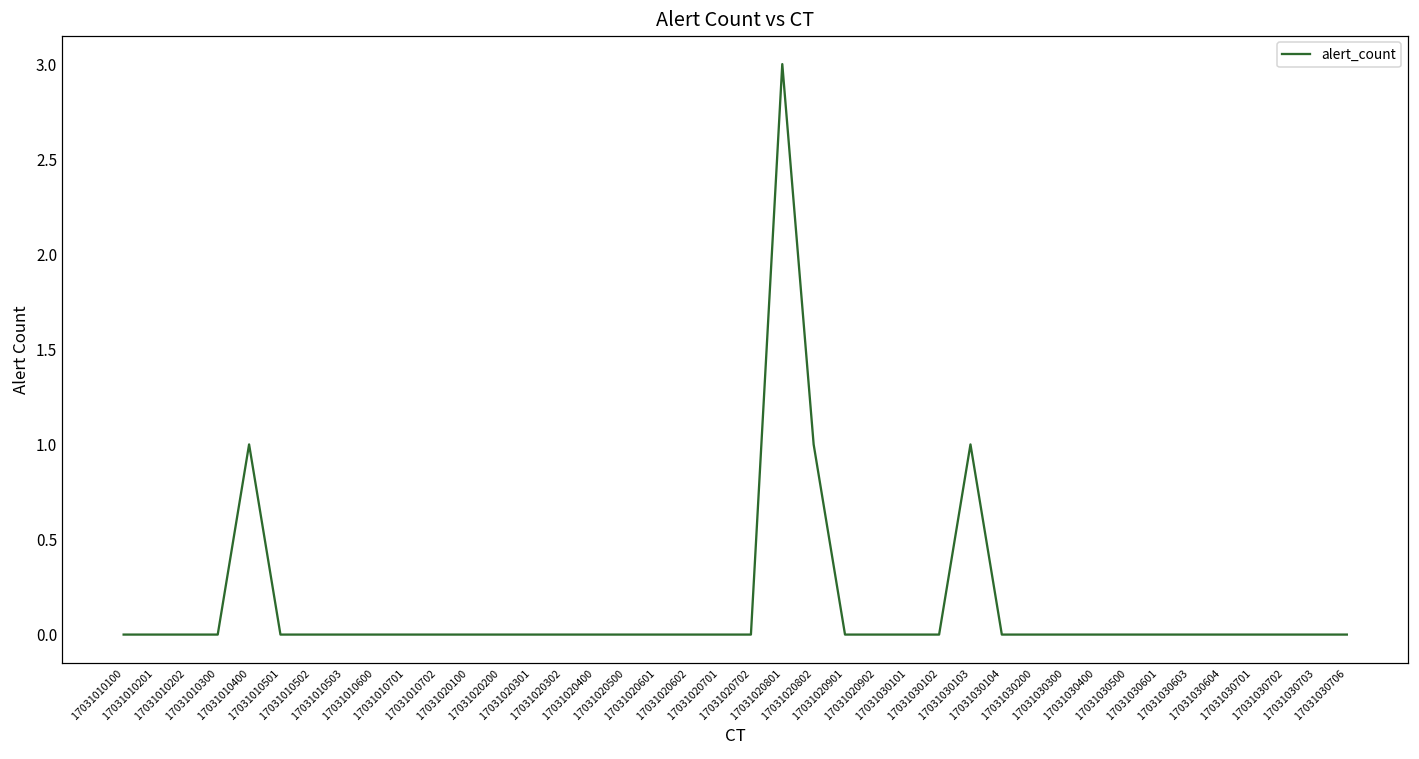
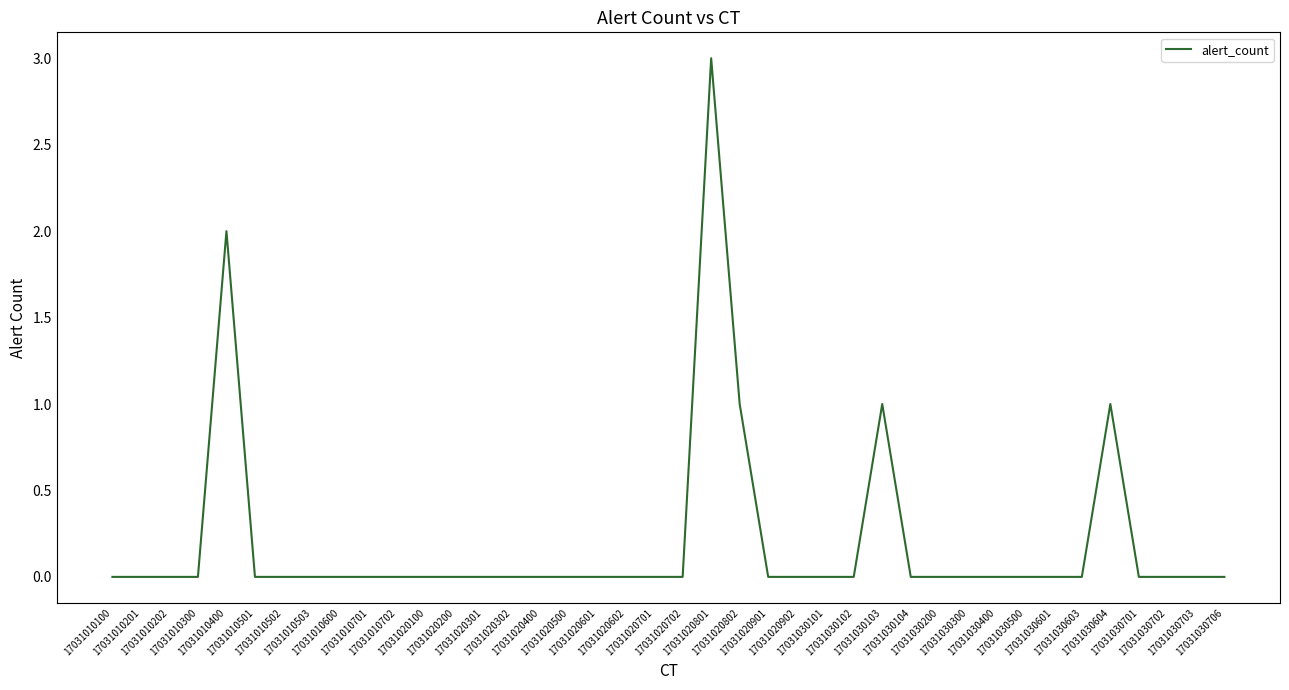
  {
    "17031010100": 0,
    "17031010201": 0,
    "17031010202": 0,
    "17031010300": 0,
-   "17031010400": 1,
+   "17031010400": 2,
    "17031010501": 0,
    "17031010502": 0,
    "17031010503": 0,
    "17031010600": 0,
    "17031010701": 0,
    "17031010702": 0,
    "17031020100": 0,
    "17031020200": 0,
    "17031020301": 0,
    "17031020302": 0,
    "17031020400": 0,
    "17031020500": 0,
    "17031020601": 0,
    "17031020602": 0,
    "17031020701": 0,
    "17031020702": 0,
    "17031020801": 3,
    "17031020802": 1,
    "17031020901": 0,
    "17031020902": 0,
    "17031030101": 0,
    "17031030102": 0,
    "17031030103": 1,
    "17031030104": 0,
    "17031030200": 0,
    "17031030300": 0,
    "17031030400": 0,
    "17031030500": 0,
    "17031030601": 0,
    "17031030603": 0,
-   "17031030604": 0,
+   "17031030604": 1,
    "17031030701": 0,
    "17031030702": 0,
    "17031030703": 0,
    "17031030706": 0
  }
